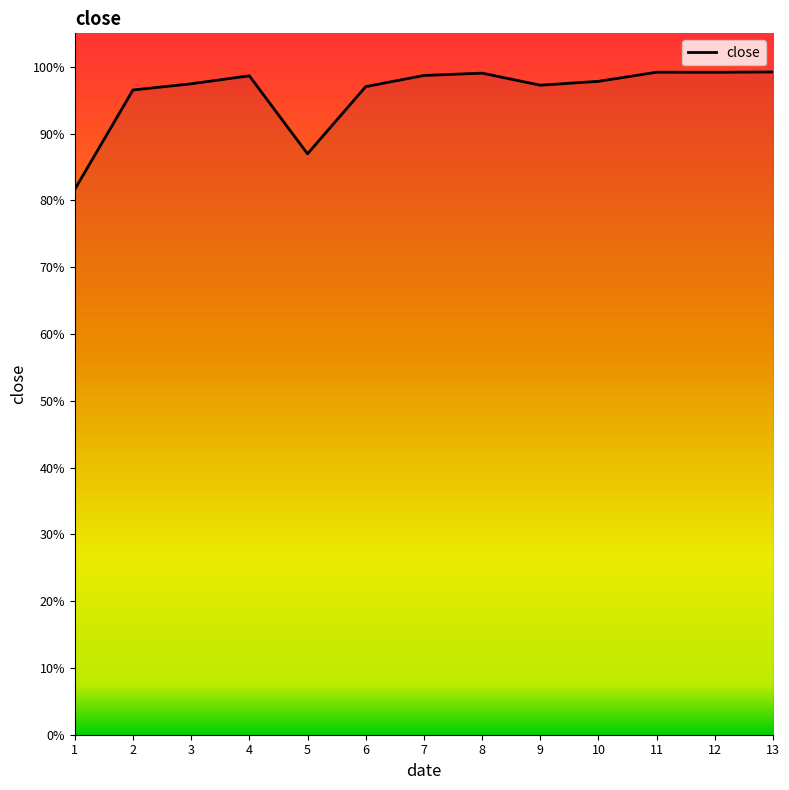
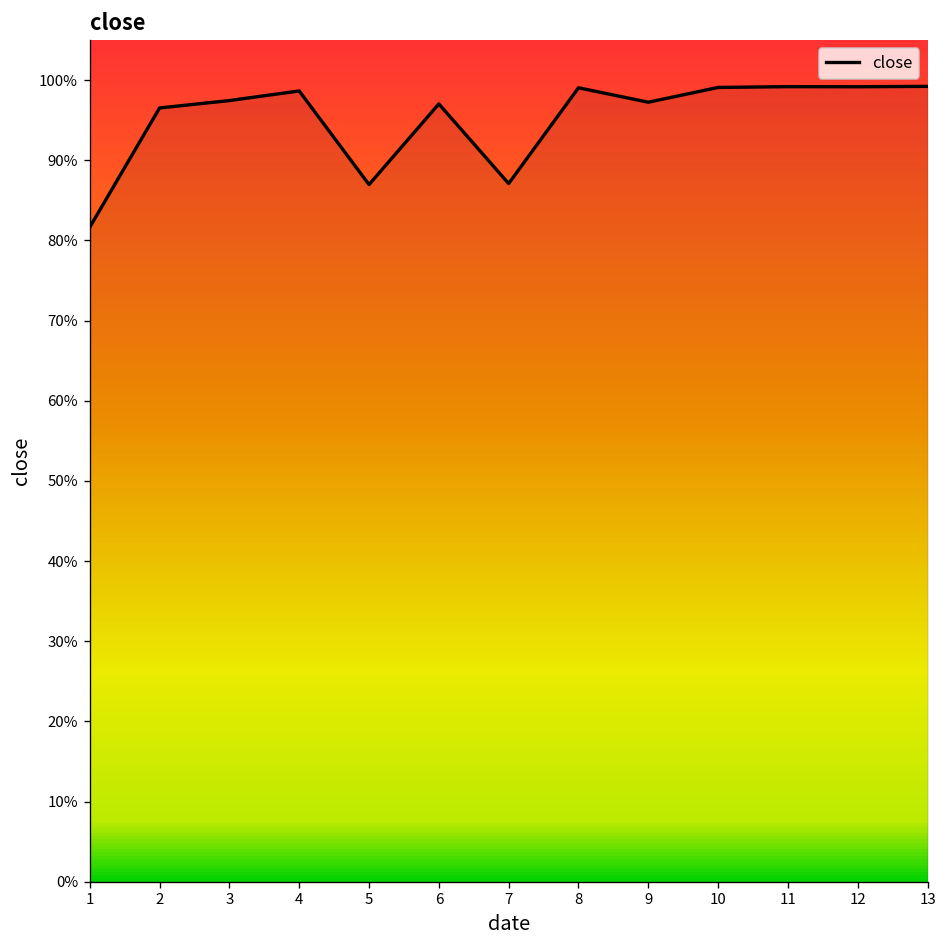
  {
    "1": "82%",
    "2": "97%",
    "3": "97%",
    "4": "99%",
    "5": "87%",
    "6": "97%",
-   "7": "99%",
+   "7": "87%",
    "8": "99%",
    "9": "97%",
-   "10": "98%",
+   "10": "99%",
    "11": "99%",
    "12": "99%",
    "13": "99%"
  }
